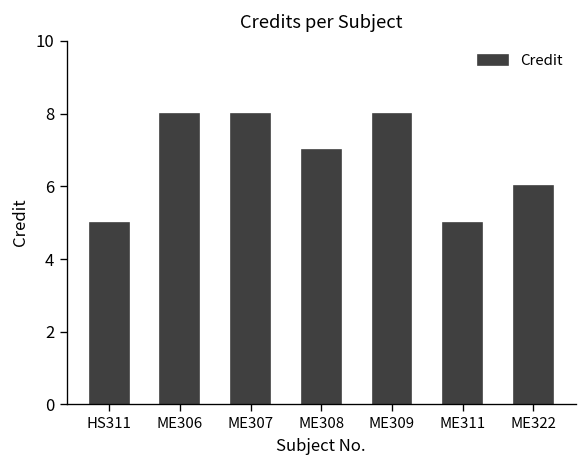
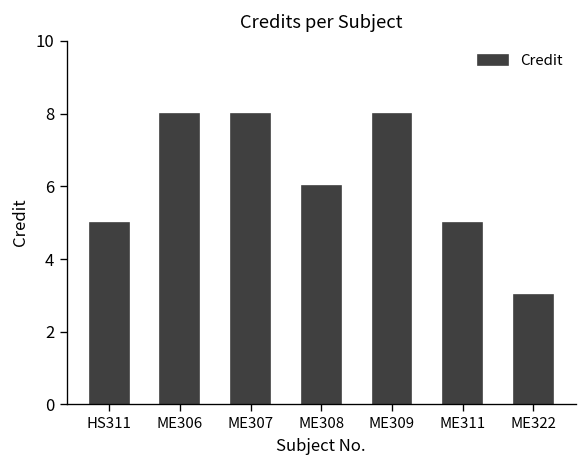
  {
    "HS311": 5,
    "ME306": 8,
    "ME307": 8,
-   "ME308": 7,
+   "ME308": 6,
    "ME309": 8,
    "ME311": 5,
-   "ME322": 6
+   "ME322": 3
  }
